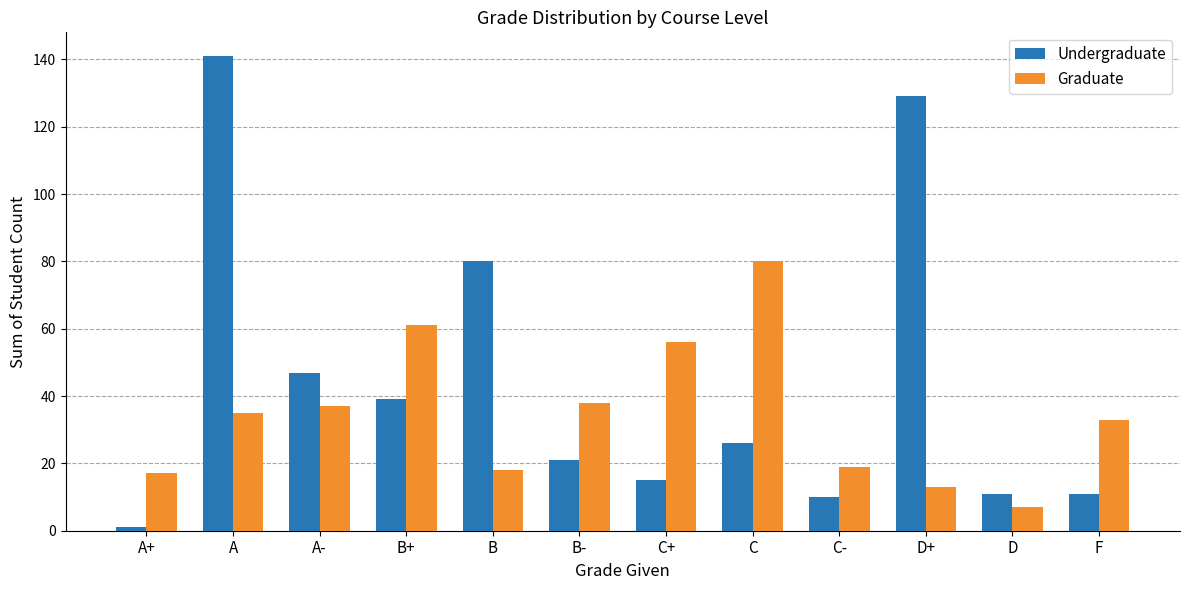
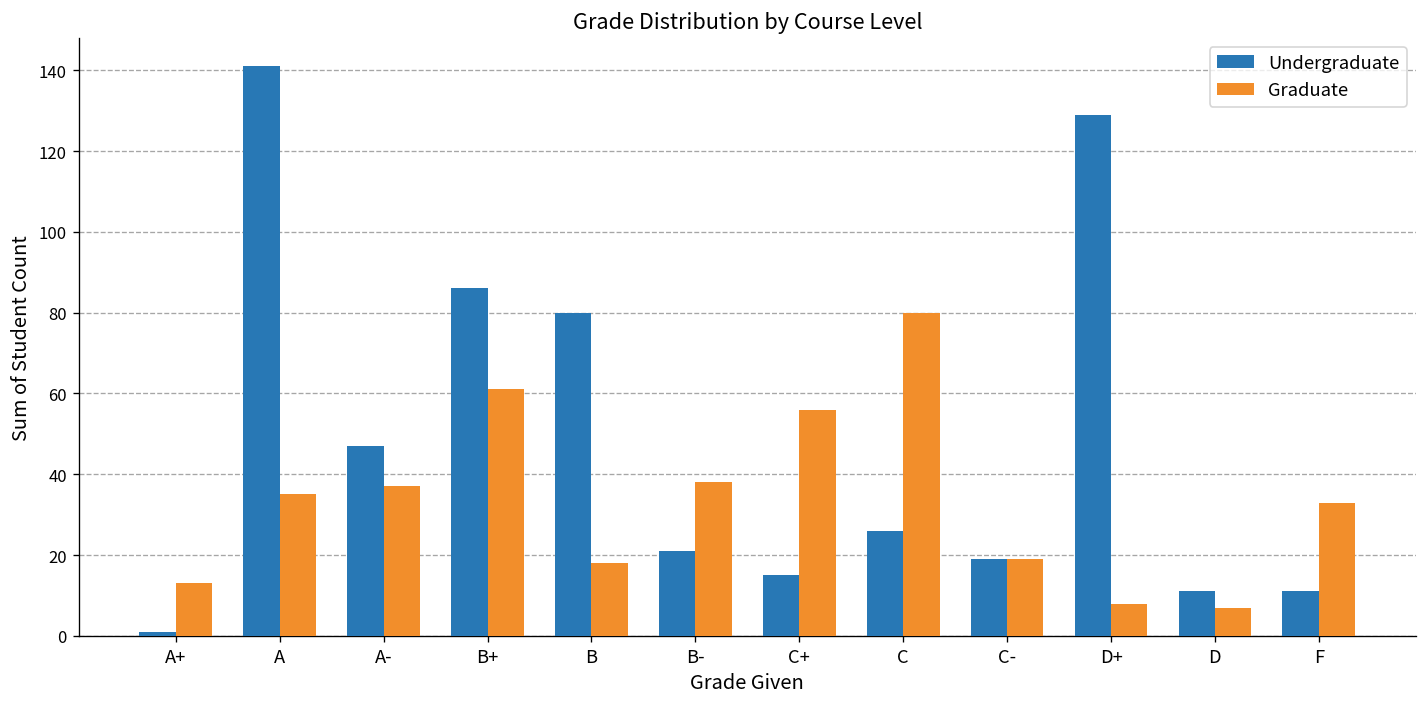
  {
    "Undergraduate": {
      "A+": 1,
      "A": 141,
      "A-": 47,
-     "B+": 39,
+     "B+": 86,
      "B": 80,
      "B-": 21,
      "C+": 15,
      "C": 26,
-     "C-": 10,
+     "C-": 19,
      "D+": 129,
      "D": 11,
      "F": 11
    },
    "Graduate": {
-     "A+": 17,
+     "A+": 13,
      "A": 35,
      "A-": 37,
      "B+": 61,
      "B": 18,
      "B-": 38,
      "C+": 56,
      "C": 80,
      "C-": 19,
-     "D+": 13,
+     "D+": 8,
      "D": 7,
      "F": 33
    }
  }
